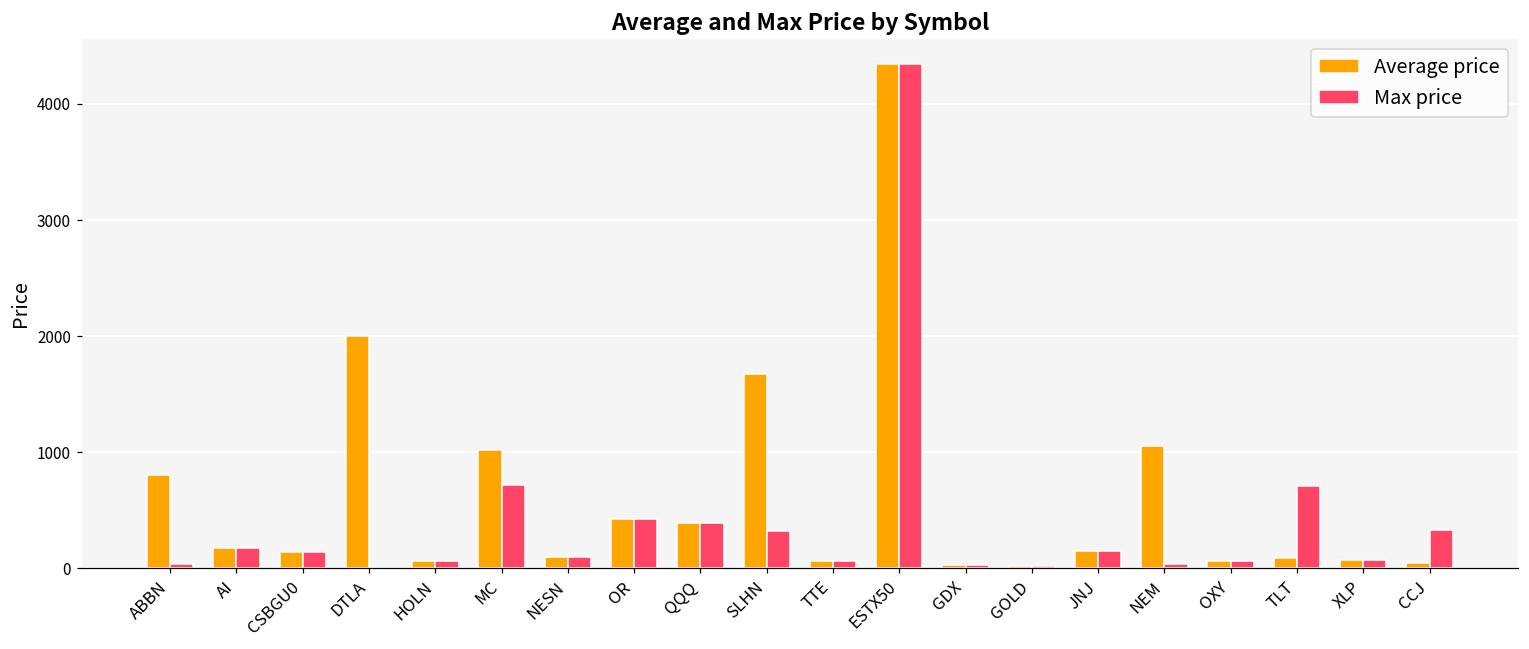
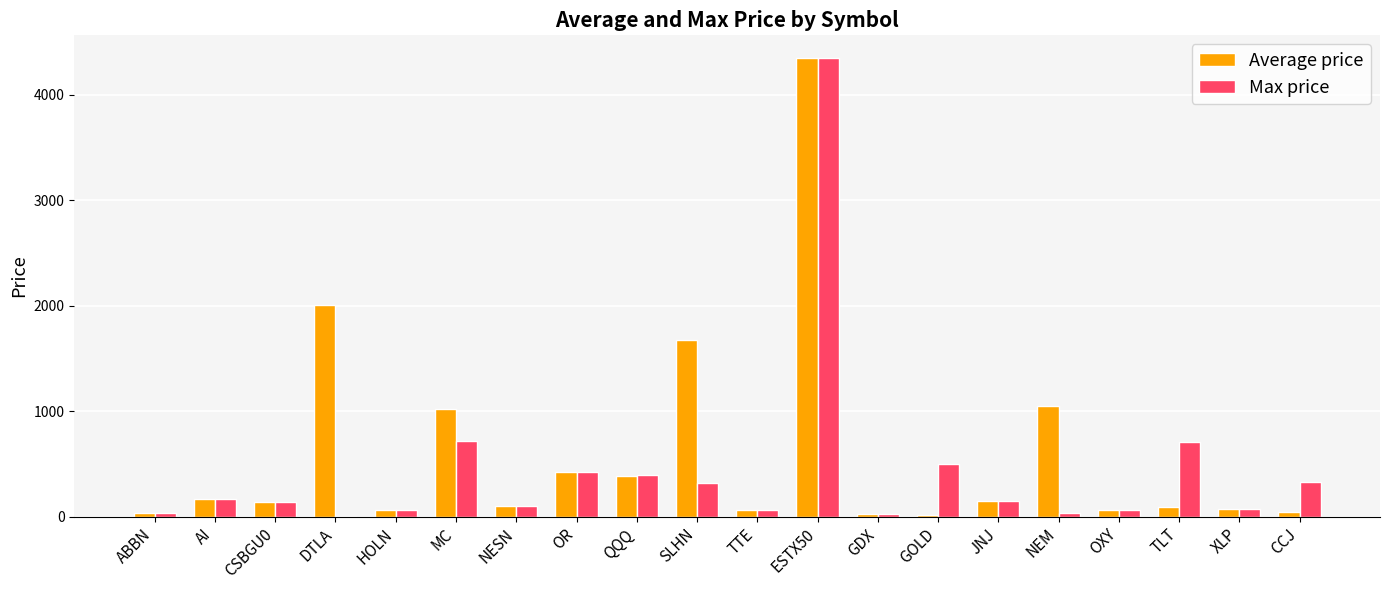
  {
    "Average price": {
-     "ABBN": 800,
+     "ABBN": 30,
      "AI": 170,
      "CSBGU0": 140,
      "DTLA": 2000,
      "HOLN": 60,
      "MC": 1020,
      "NESN": 100,
      "OR": 420,
      "QQQ": 390,
      "SLHN": 1680,
      "TTE": 60,
      "ESTX50": 4340,
      "GDX": 30,
      "JNJ": 150,
      "NEM": 1050,
      "OXY": 60,
      "TLT": 90,
      "XLP": 70,
      "CCJ": 40
    },
    "Max price": {
      "ABBN": 30,
      "AI": 170,
      "CSBGU0": 140,
      "HOLN": 60,
      "MC": 720,
      "NESN": 100,
      "OR": 420,
      "QQQ": 390,
      "SLHN": 320,
      "TTE": 60,
      "ESTX50": 4340,
      "GDX": 30,
-     "GOLD": 20,
+     "GOLD": 500,
      "JNJ": 150,
      "NEM": 40,
      "OXY": 60,
      "TLT": 710,
      "XLP": 70,
      "CCJ": 330
    }
  }
